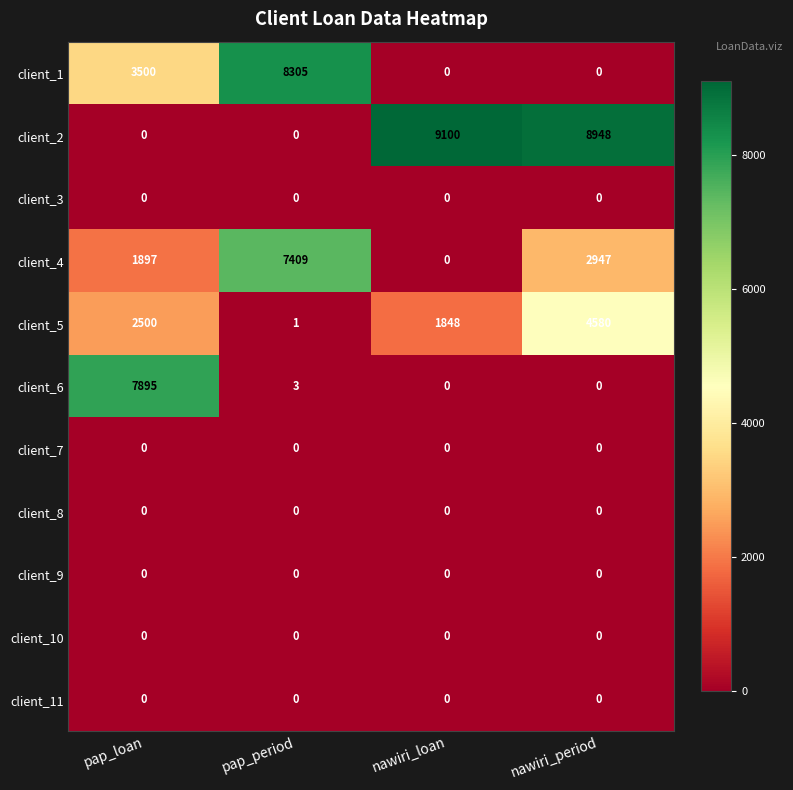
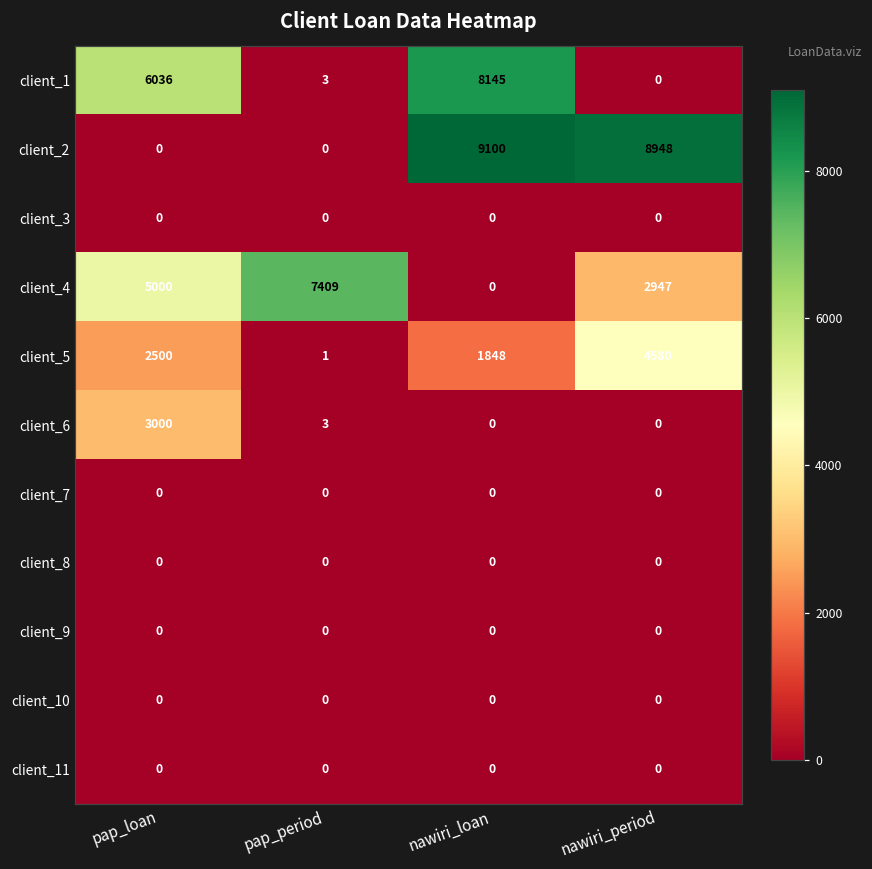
  {
    "client_1": {
-     "pap_loan": 3500,
-     "pap_period": 8305,
-     "nawiri_loan": 0,
+     "pap_loan": 6036,
+     "pap_period": 3,
+     "nawiri_loan": 8145,
      "nawiri_period": 0
    },
    "client_2": {
      "pap_loan": 0,
      "pap_period": 0,
      "nawiri_loan": 9100,
      "nawiri_period": 8948
    },
    "client_3": {
      "pap_loan": 0,
      "pap_period": 0,
      "nawiri_loan": 0,
      "nawiri_period": 0
    },
    "client_4": {
-     "pap_loan": 1897,
+     "pap_loan": 5000,
      "pap_period": 7409,
      "nawiri_loan": 0,
      "nawiri_period": 2947
    },
    "client_5": {
      "pap_loan": 2500,
      "pap_period": 1,
      "nawiri_loan": 1848,
      "nawiri_period": 4580
    },
    "client_6": {
-     "pap_loan": 7895,
+     "pap_loan": 3000,
      "pap_period": 3,
      "nawiri_loan": 0,
      "nawiri_period": 0
    },
    "client_7": {
      "pap_loan": 0,
      "pap_period": 0,
      "nawiri_loan": 0,
      "nawiri_period": 0
    },
    "client_8": {
      "pap_loan": 0,
      "pap_period": 0,
      "nawiri_loan": 0,
      "nawiri_period": 0
    },
    "client_9": {
      "pap_loan": 0,
      "pap_period": 0,
      "nawiri_loan": 0,
      "nawiri_period": 0
    },
    "client_10": {
      "pap_loan": 0,
      "pap_period": 0,
      "nawiri_loan": 0,
      "nawiri_period": 0
    },
    "client_11": {
      "pap_loan": 0,
      "pap_period": 0,
      "nawiri_loan": 0,
      "nawiri_period": 0
    }
  }
